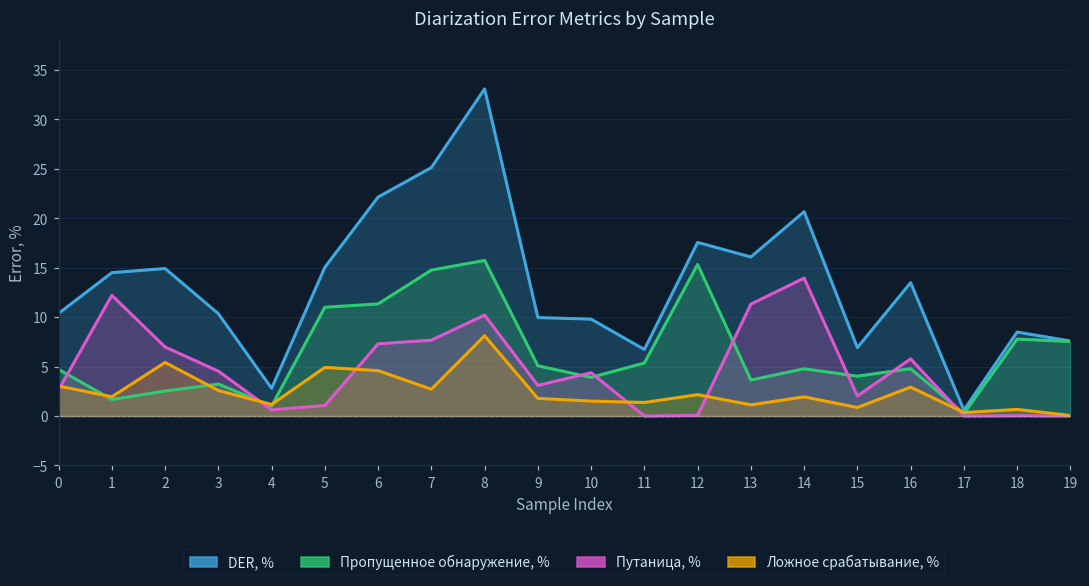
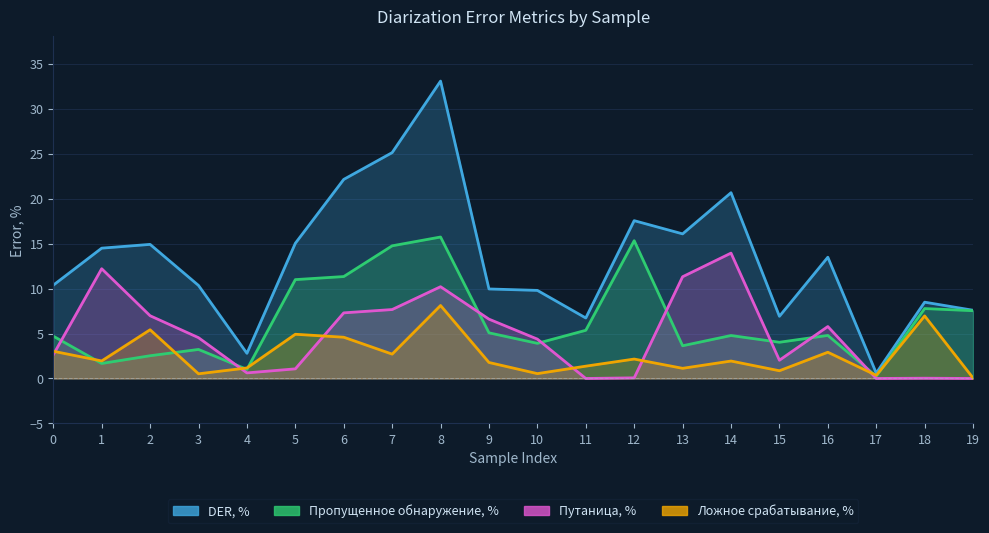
  {
    "Путаница, %": {
      "0": 3,
      "1": 12,
      "2": 7,
      "3": 5,
      "4": 1,
      "5": 1,
      "6": 7,
      "7": 8,
      "8": 10,
-     "9": 3,
+     "9": 7,
      "10": 4,
      "11": 0,
      "12": 0,
      "13": 11,
      "14": 14,
      "15": 2,
      "16": 6,
      "18": 0
    },
    "Ложное срабатывание, %": {
      "0": 3,
      "2": 5,
-     "3": 3,
+     "3": 1,
      "5": 5,
      "6": 5,
      "7": 3,
      "8": 8,
      "9": 2,
-     "10": 2,
+     "10": 1,
      "11": 1,
      "12": 2,
      "13": 1,
      "14": 2,
      "15": 1,
      "16": 3,
-     "18": 1
+     "18": 7
    }
  }
